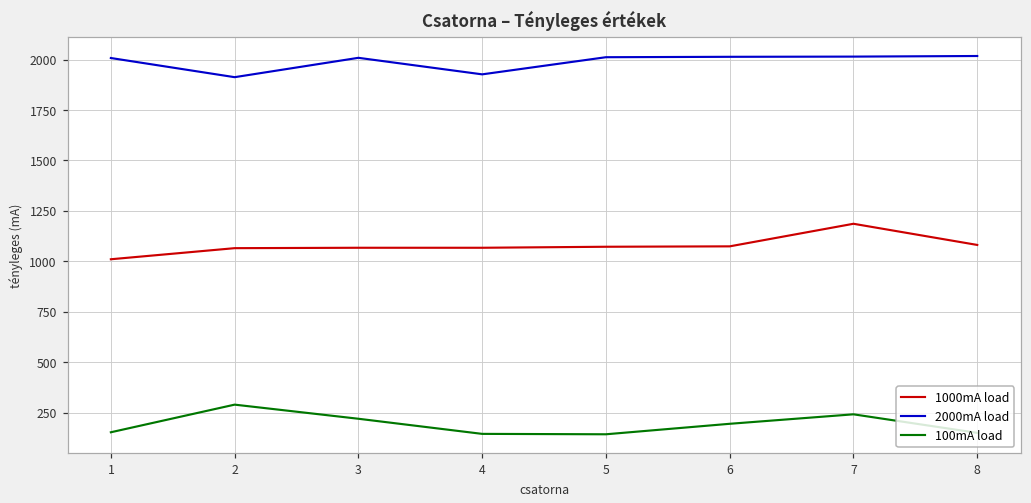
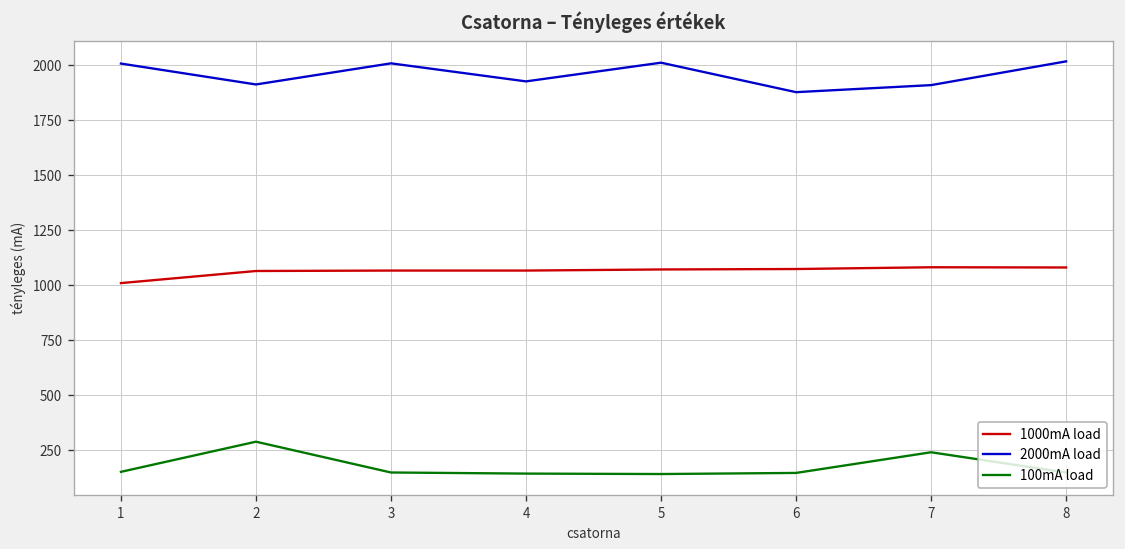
  {
    "1000mA load": {
      "1": 1010,
      "2": 1070,
      "3": 1070,
      "4": 1070,
      "5": 1070,
      "6": 1070,
-     "7": 1190,
+     "7": 1080,
      "8": 1080
    },
    "2000mA load": {
      "1": 2010,
      "2": 1910,
      "3": 2010,
      "4": 1930,
      "5": 2010,
-     "6": 2010,
-     "7": 2020,
+     "6": 1880,
+     "7": 1910,
      "8": 2020
    },
    "100mA load": {
      "1": 150,
      "2": 290,
-     "3": 220,
+     "3": 150,
      "4": 140,
      "5": 140,
-     "6": 190,
+     "6": 150,
      "7": 240
    }
  }
